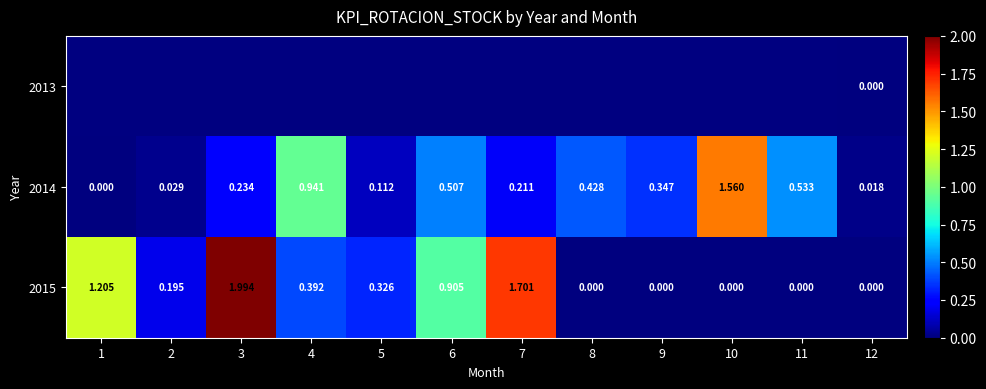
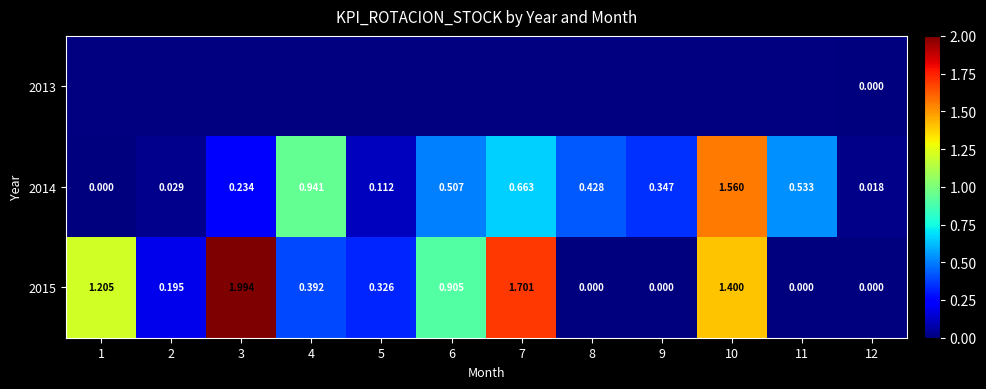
  {
    "2013": {
      "12": 0.000
    },
    "2014": {
      "1": 0.000,
      "2": 0.029,
      "3": 0.234,
      "4": 0.941,
      "5": 0.112,
      "6": 0.507,
-     "7": 0.211,
+     "7": 0.663,
      "8": 0.428,
      "9": 0.347,
      "10": 1.560,
      "11": 0.533,
      "12": 0.018
    },
    "2015": {
      "1": 1.205,
      "2": 0.195,
      "3": 1.994,
      "4": 0.392,
      "5": 0.326,
      "6": 0.905,
      "7": 1.701,
      "8": 0.000,
      "9": 0.000,
-     "10": 0.000,
+     "10": 1.400,
      "11": 0.000,
      "12": 0.000
    }
  }
